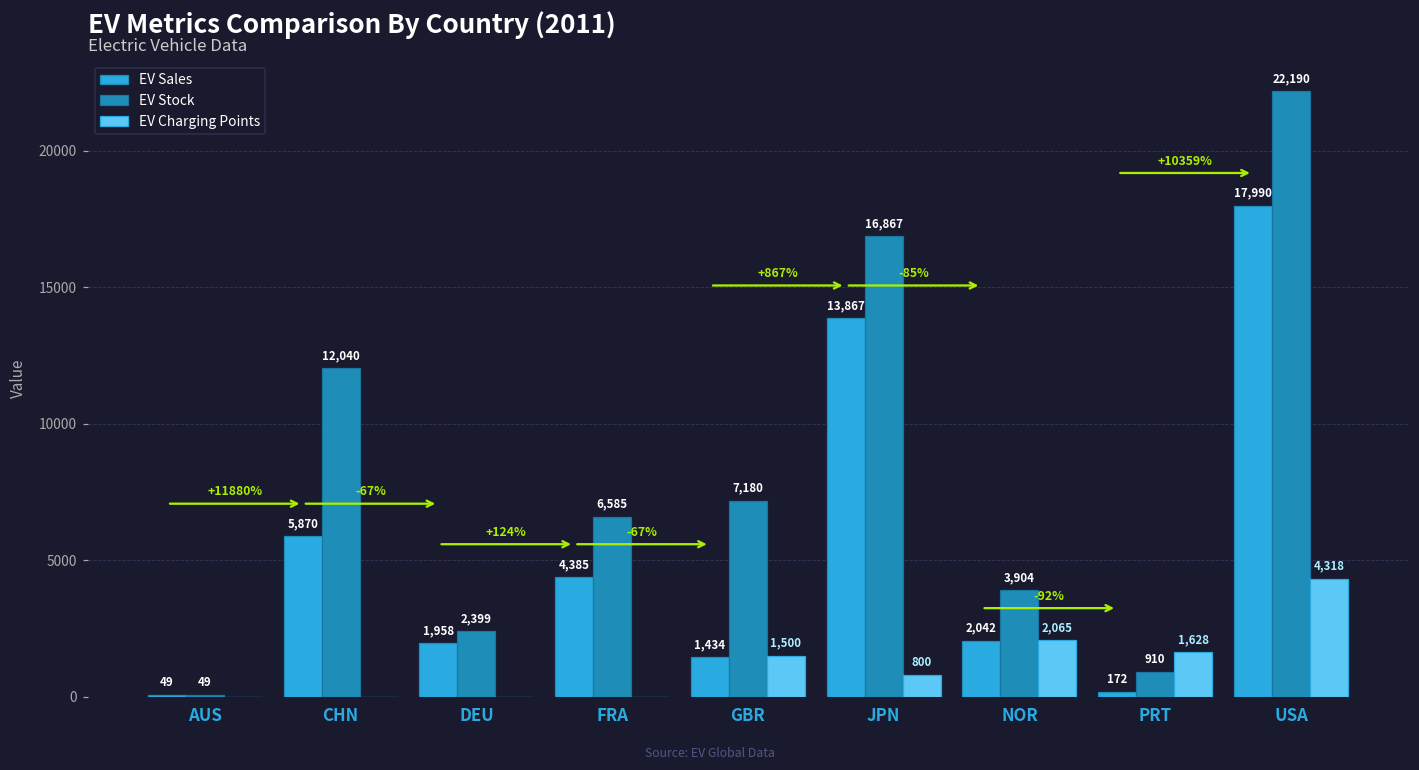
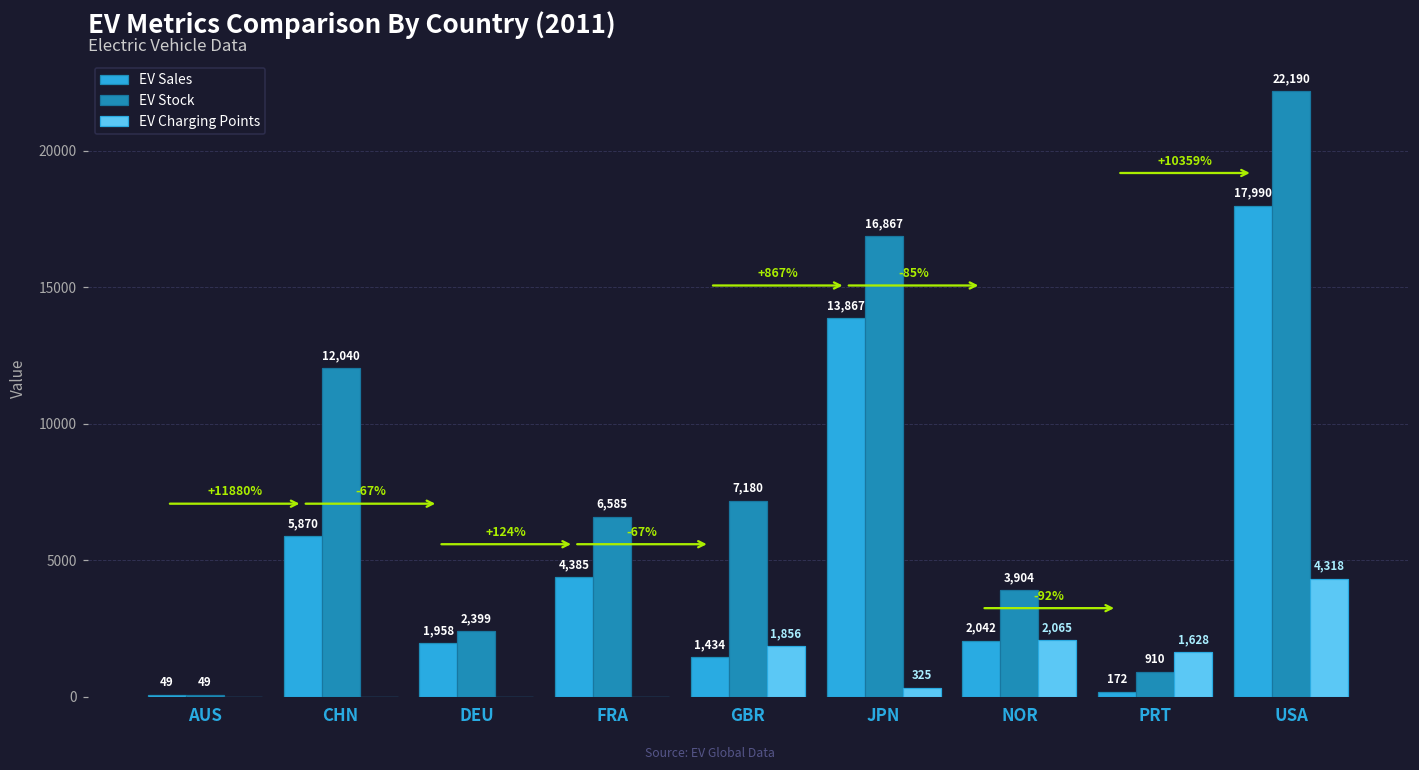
  {
    "EV Charging Points": {
-     "GBR": "1,500",
-     "JPN": "800",
+     "GBR": "1,856",
+     "JPN": "325",
      "NOR": "2,065",
      "PRT": "1,628",
      "USA": "4,318"
    }
  }
